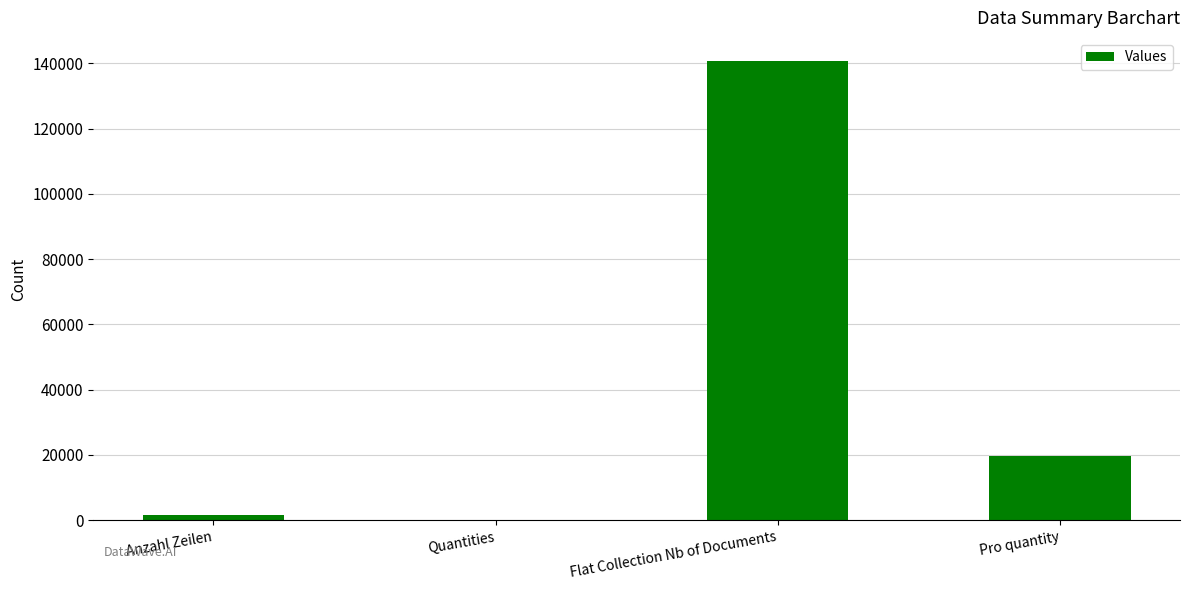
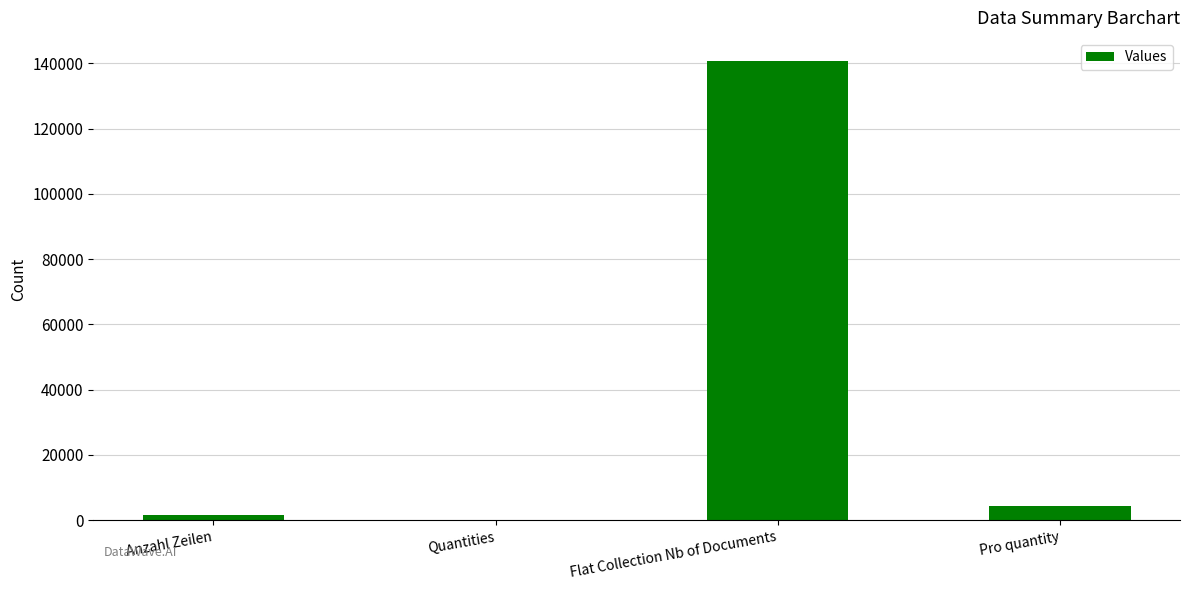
  {
    "Anzahl Zeilen": 2000,
    "Flat Collection Nb of Documents": 141000,
-   "Pro quantity": 20000
+   "Pro quantity": 4000
  }
